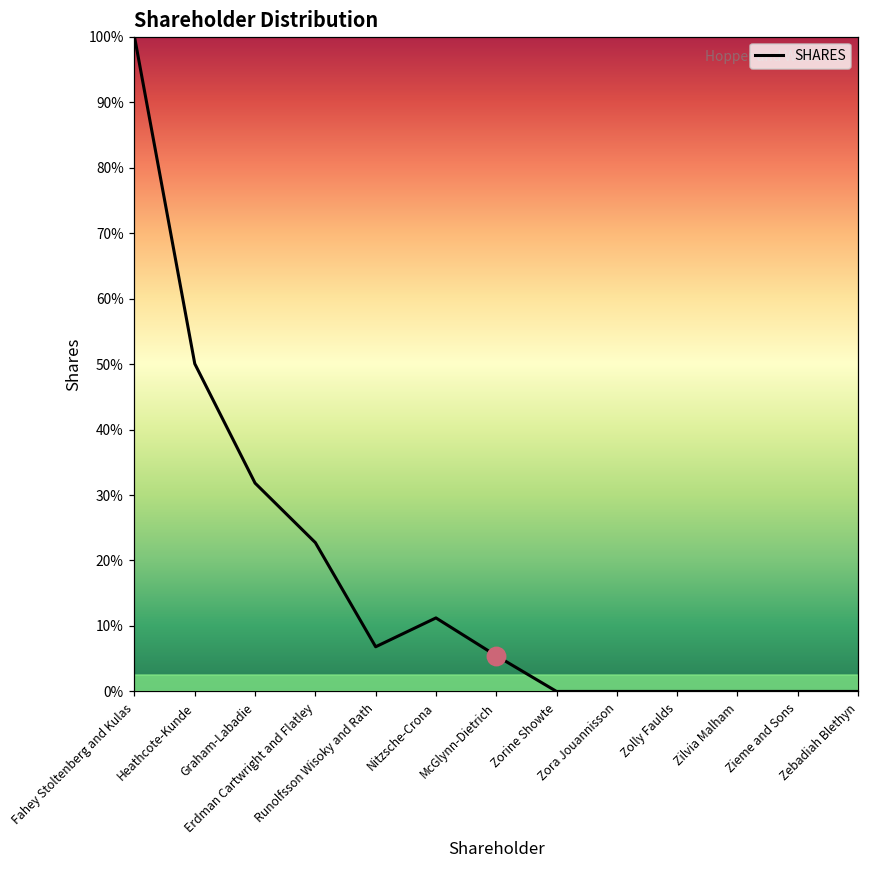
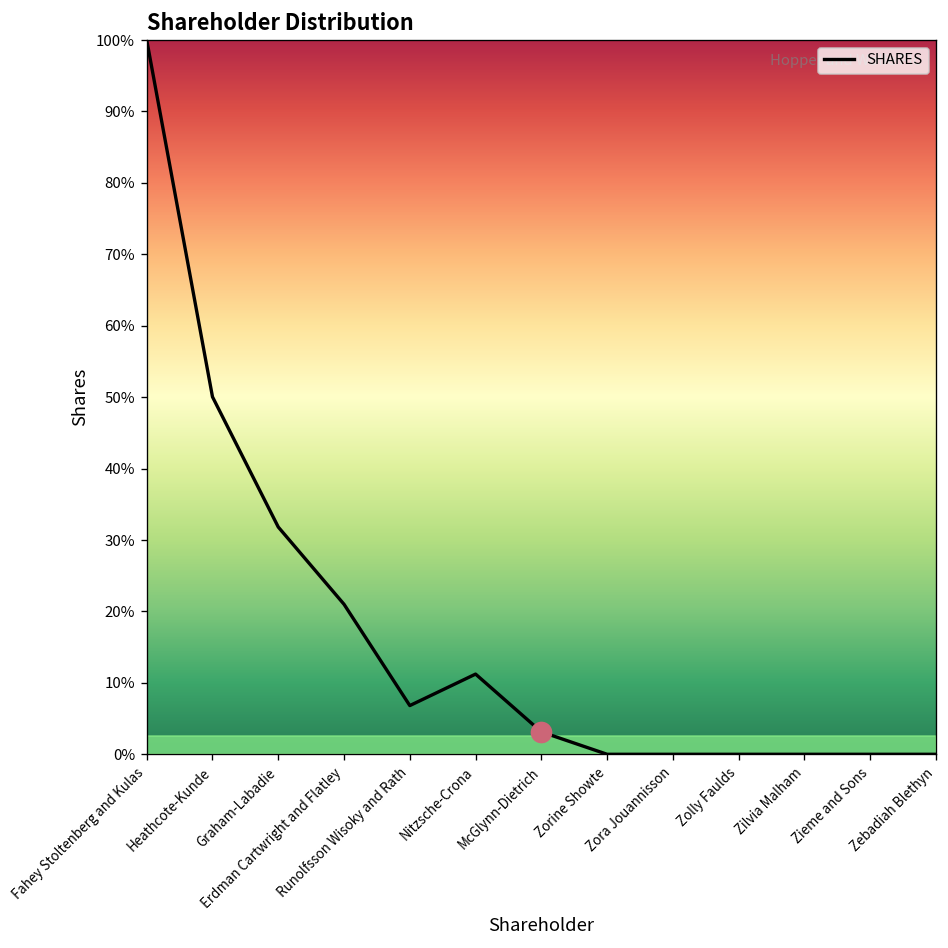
  {
    "SHARES": {
      "Fahey Stoltenberg and Kulas": "100%",
      "Heathcote-Kunde": "50%",
      "Graham-Labadie": "32%",
-     "Erdman Cartwright and Flatley": "23%",
+     "Erdman Cartwright and Flatley": "21%",
      "Runolfsson Wisoky and Rath": "7%",
      "Nitzsche-Crona": "11%",
-     "McGlynn-Dietrich": "5%"
+     "McGlynn-Dietrich": "3%"
    }
  }
